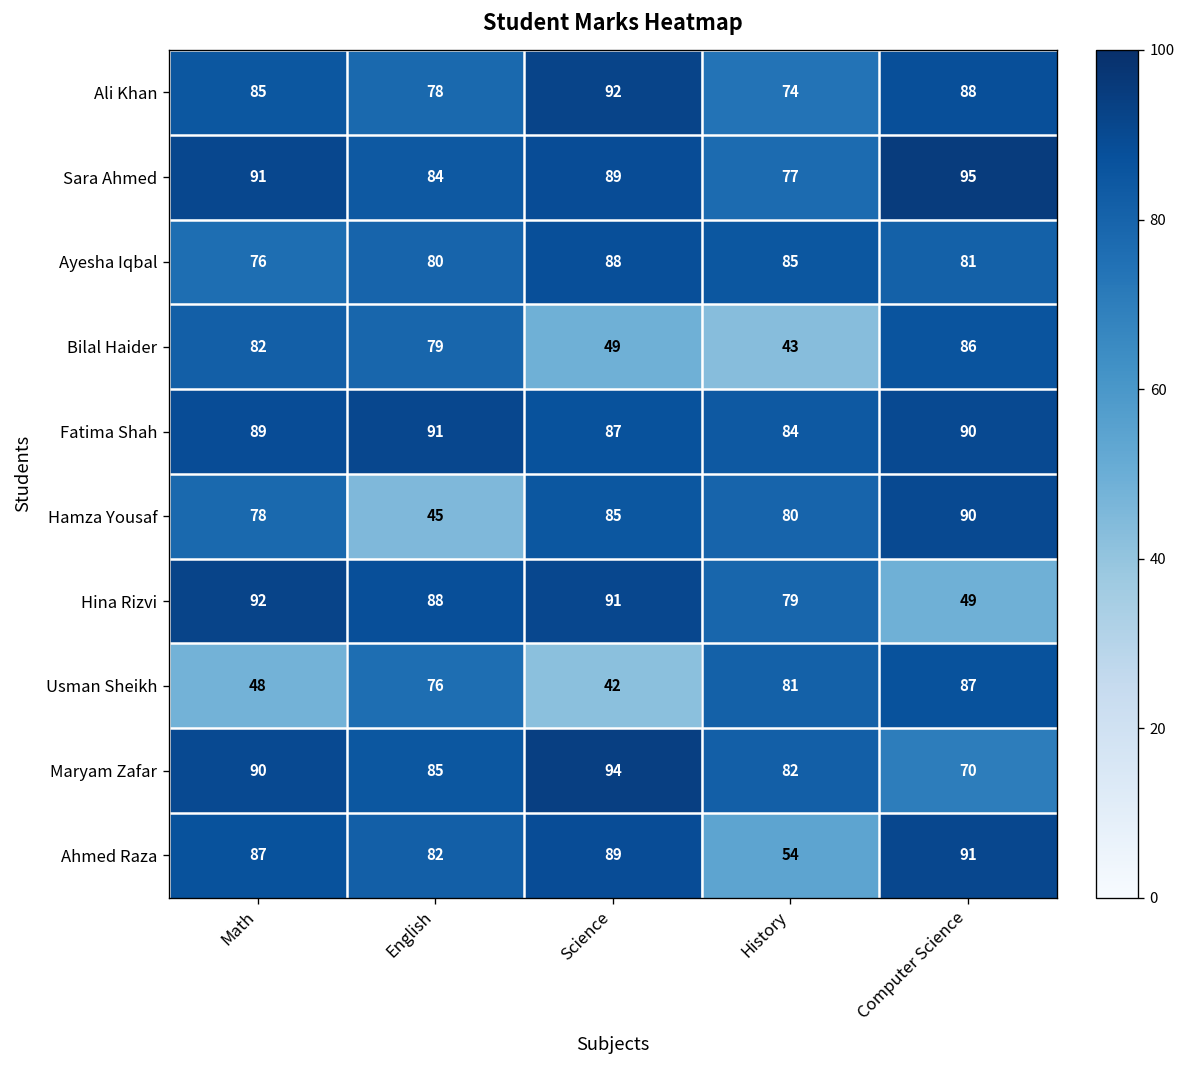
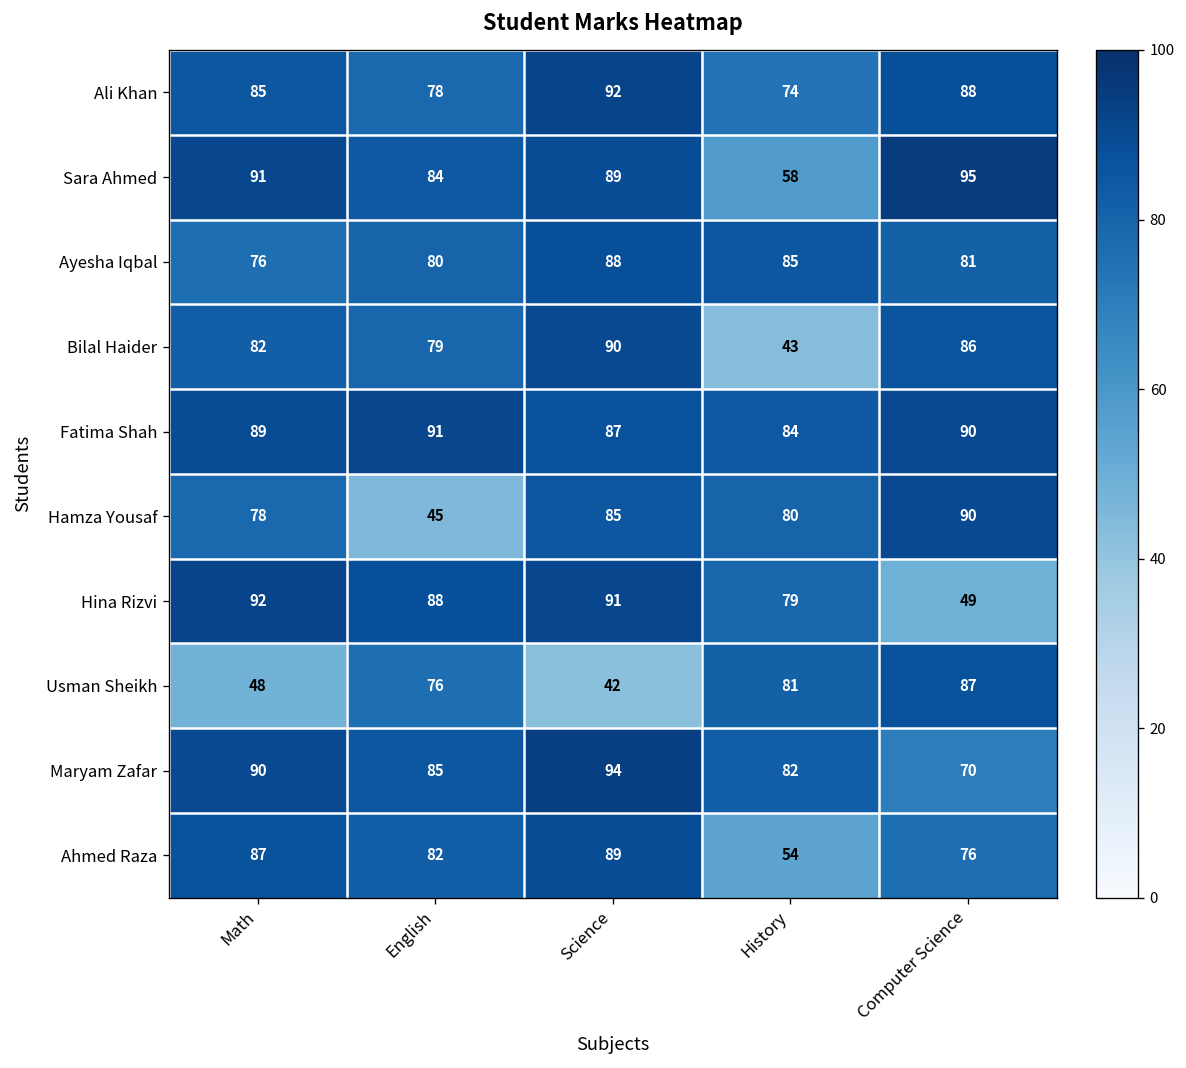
  {
    "Ali Khan": {
      "Math": 85,
      "English": 78,
      "Science": 92,
      "History": 74,
      "Computer Science": 88
    },
    "Sara Ahmed": {
      "Math": 91,
      "English": 84,
      "Science": 89,
-     "History": 77,
+     "History": 58,
      "Computer Science": 95
    },
    "Ayesha Iqbal": {
      "Math": 76,
      "English": 80,
      "Science": 88,
      "History": 85,
      "Computer Science": 81
    },
    "Bilal Haider": {
      "Math": 82,
      "English": 79,
-     "Science": 49,
+     "Science": 90,
      "History": 43,
      "Computer Science": 86
    },
    "Fatima Shah": {
      "Math": 89,
      "English": 91,
      "Science": 87,
      "History": 84,
      "Computer Science": 90
    },
    "Hamza Yousaf": {
      "Math": 78,
      "English": 45,
      "Science": 85,
      "History": 80,
      "Computer Science": 90
    },
    "Hina Rizvi": {
      "Math": 92,
      "English": 88,
      "Science": 91,
      "History": 79,
      "Computer Science": 49
    },
    "Usman Sheikh": {
      "Math": 48,
      "English": 76,
      "Science": 42,
      "History": 81,
      "Computer Science": 87
    },
    "Maryam Zafar": {
      "Math": 90,
      "English": 85,
      "Science": 94,
      "History": 82,
      "Computer Science": 70
    },
    "Ahmed Raza": {
      "Math": 87,
      "English": 82,
      "Science": 89,
      "History": 54,
-     "Computer Science": 91
+     "Computer Science": 76
    }
  }
